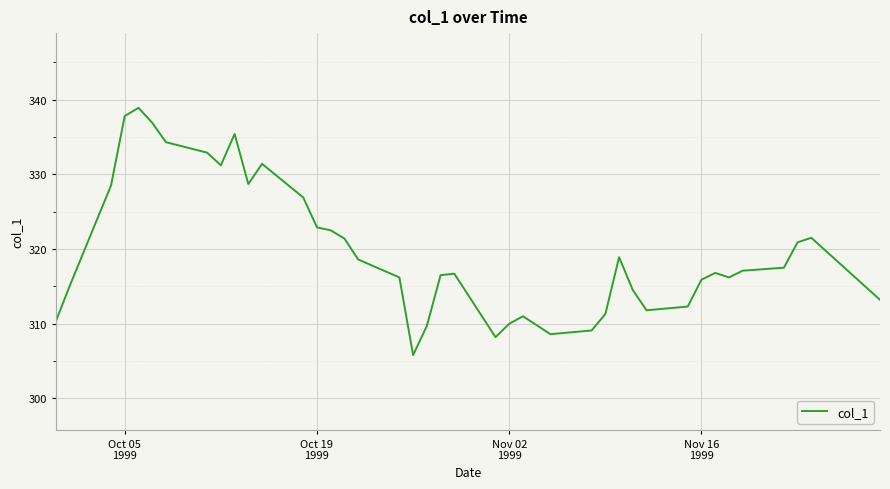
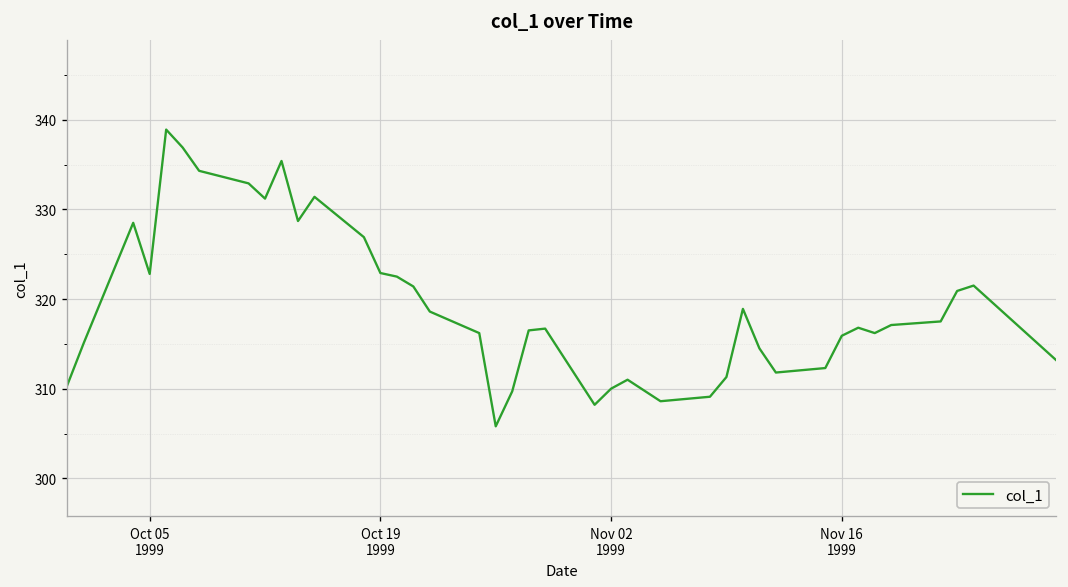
  {
-   "Oct 05 1999": 338,
+   "Oct 05 1999": 323,
    "Oct 19 1999": 323,
    "Nov 02 1999": 310,
    "Nov 16 1999": 316
  }
